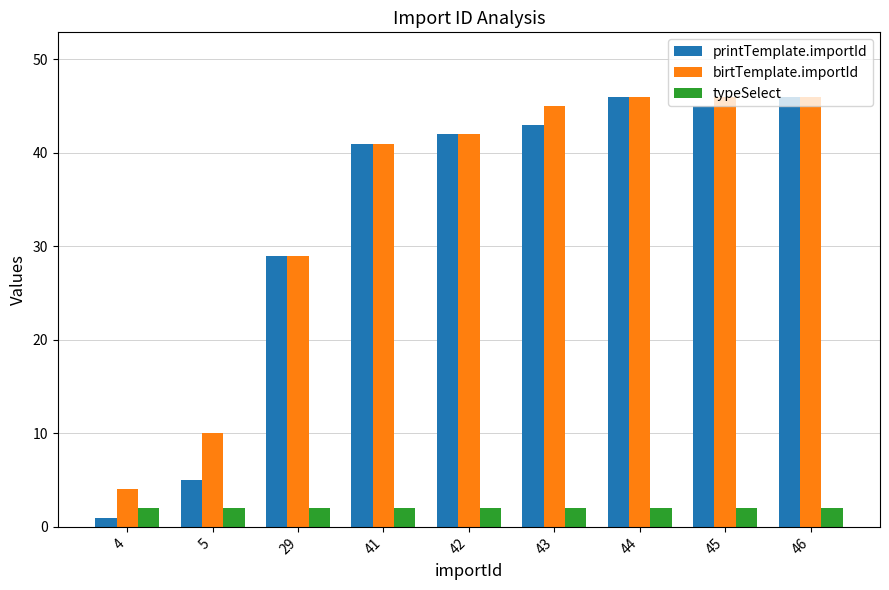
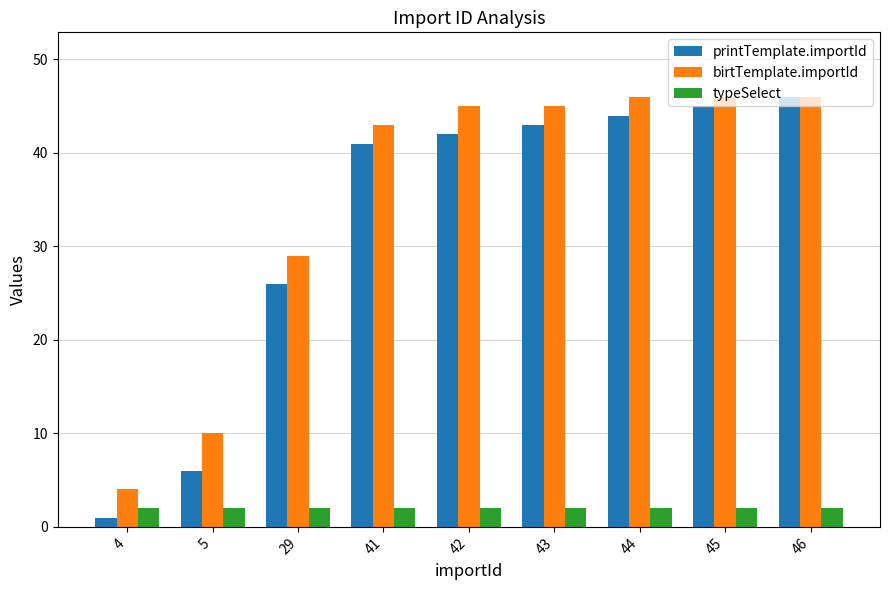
  {
    "printTemplate.importId": {
      "4": 1,
-     "5": 5,
-     "29": 29,
+     "5": 6,
+     "29": 26,
      "41": 41,
      "42": 42,
      "43": 43,
-     "44": 46
+     "44": 44
    },
    "birtTemplate.importId": {
      "4": 4,
      "5": 10,
      "29": 29,
-     "41": 41,
-     "42": 42,
+     "41": 43,
+     "42": 45,
      "43": 45,
      "44": 46
    },
    "typeSelect": {
      "4": 2,
      "5": 2,
      "29": 2,
      "41": 2,
      "42": 2,
      "43": 2,
      "44": 2,
      "45": 2,
      "46": 2
    }
  }
